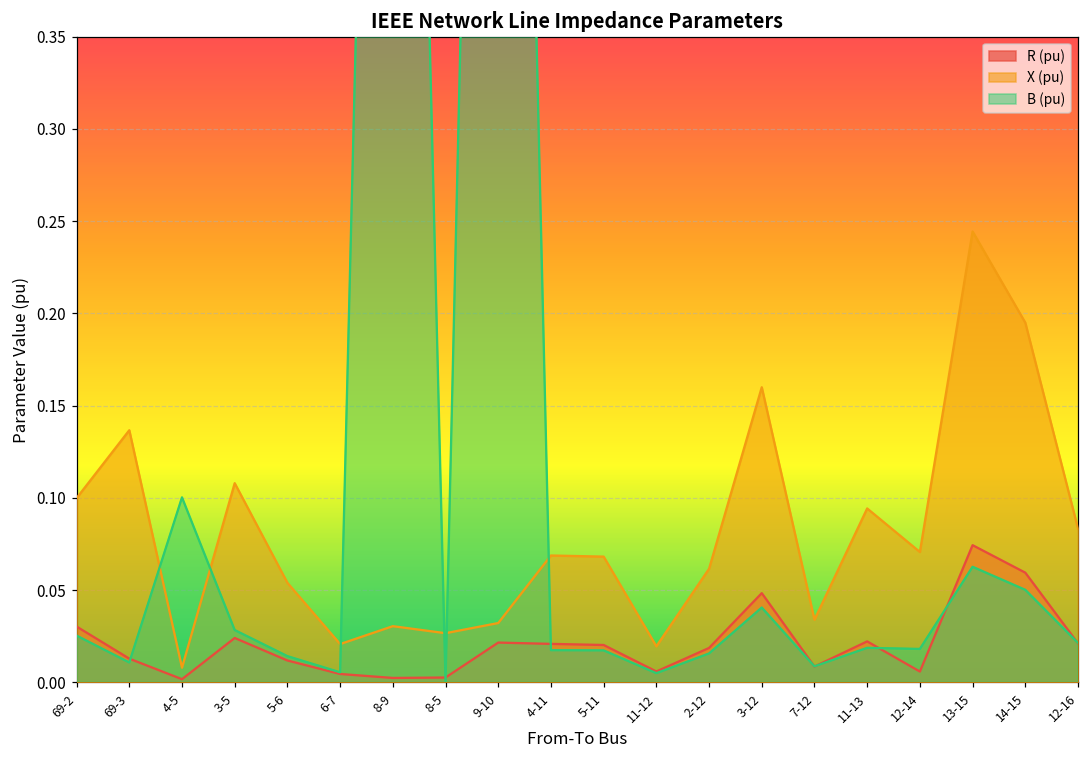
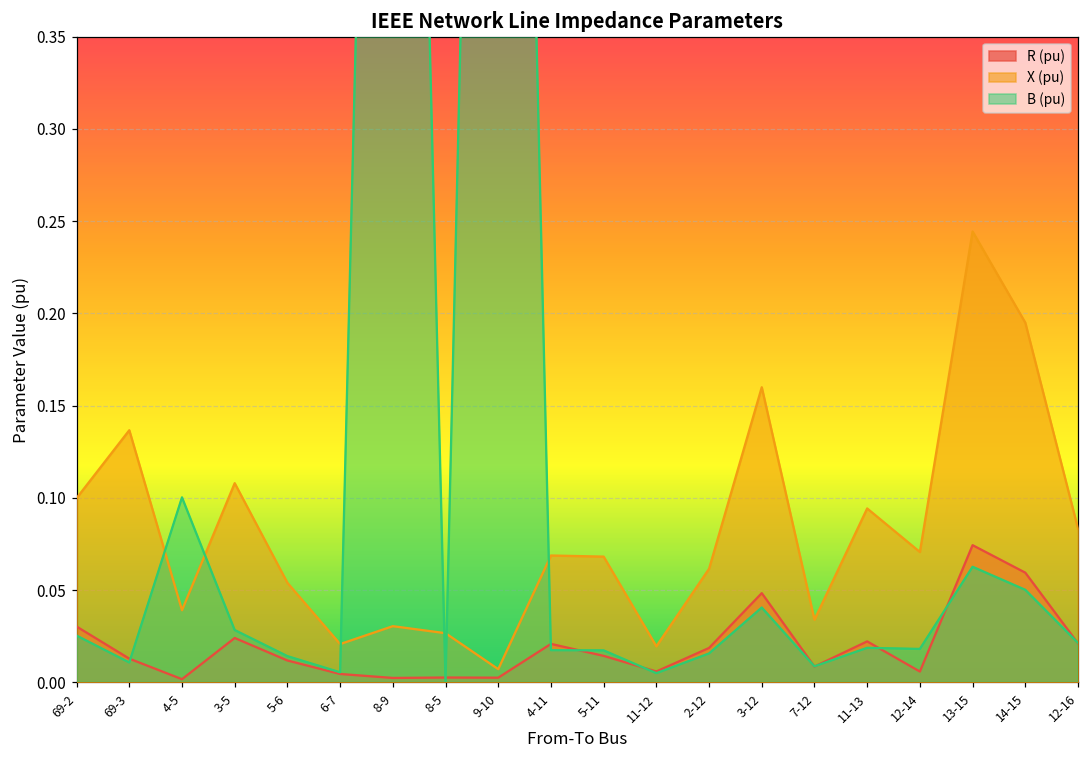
  {
    "R (pu)": {
      "69-2": 0.030,
      "69-3": 0.013,
      "4-5": 0.002,
      "3-5": 0.024,
      "5-6": 0.012,
      "8-9": 0.002,
      "8-5": 0.003,
-     "9-10": 0.022,
+     "9-10": 0.003,
      "4-11": 0.021,
-     "5-11": 0.020,
+     "5-11": 0.014,
      "2-12": 0.019,
      "3-12": 0.048,
      "11-13": 0.022,
      "12-14": 0.006,
      "13-15": 0.074,
      "14-15": 0.060
    },
    "X (pu)": {
      "69-2": 0.100,
      "69-3": 0.137,
-     "4-5": 0.008,
+     "4-5": 0.039,
      "3-5": 0.108,
      "5-6": 0.054,
      "6-7": 0.021,
      "8-9": 0.031,
      "8-5": 0.027,
-     "9-10": 0.032,
+     "9-10": 0.007,
      "4-11": 0.069,
      "5-11": 0.068,
      "11-12": 0.020,
      "2-12": 0.062,
      "3-12": 0.160,
      "7-12": 0.034,
      "11-13": 0.094,
      "12-14": 0.071,
      "13-15": 0.244,
      "14-15": 0.195,
      "12-16": 0.083
    },
    "B (pu)": {
      "69-2": 0.025,
      "69-3": 0.011,
      "4-5": 0.100,
      "3-5": 0.028,
      "5-6": 0.014,
      "8-5": 0.000,
      "4-11": 0.017,
      "5-11": 0.017,
      "2-12": 0.016,
      "3-12": 0.041,
      "11-13": 0.019,
      "12-14": 0.018,
      "13-15": 0.063,
      "14-15": 0.050
    }
  }
